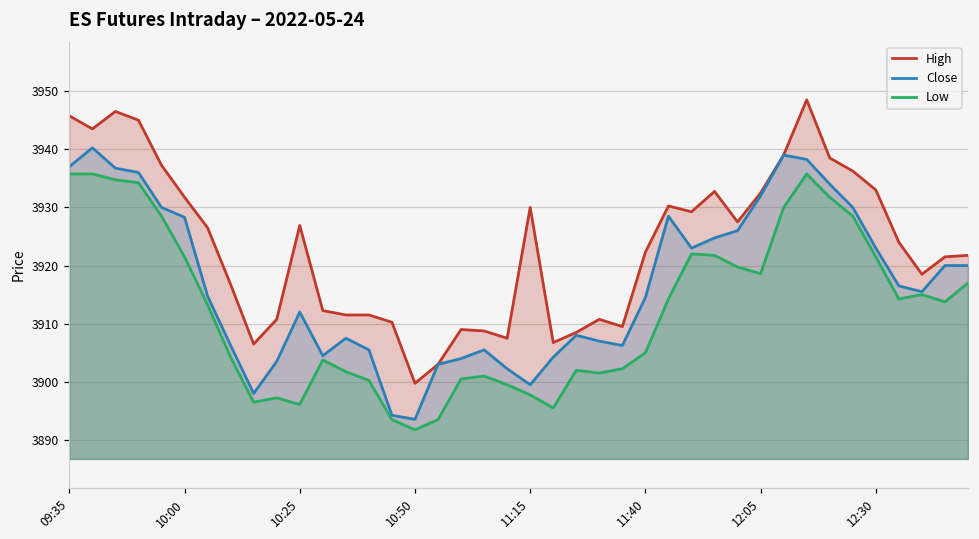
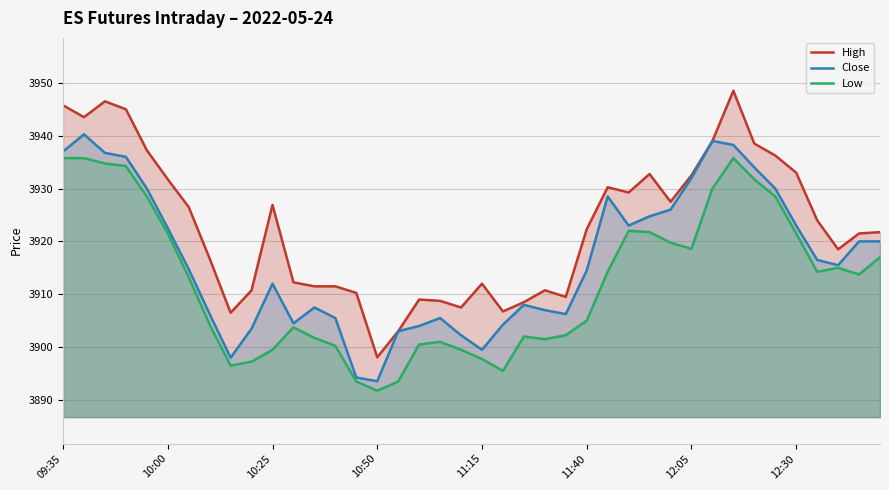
  {
    "High": {
      "09:35": 3946,
      "10:00": 3932,
      "10:25": 3927,
-     "10:50": 3900,
-     "11:15": 3930,
+     "10:50": 3898,
+     "11:15": 3912,
      "11:40": 3922,
      "12:05": 3933,
      "12:30": 3933
    },
    "Close": {
      "09:35": 3937,
-     "10:00": 3928,
+     "10:00": 3923,
      "10:25": 3912,
      "10:50": 3894,
      "11:15": 3900,
      "11:40": 3915,
      "12:05": 3932,
      "12:30": 3923
    },
    "Low": {
      "09:35": 3936,
      "10:00": 3922,
-     "10:25": 3896,
+     "10:25": 3900,
      "10:50": 3892,
      "11:15": 3898,
      "11:40": 3905,
      "12:05": 3919,
      "12:30": 3922
    }
  }
